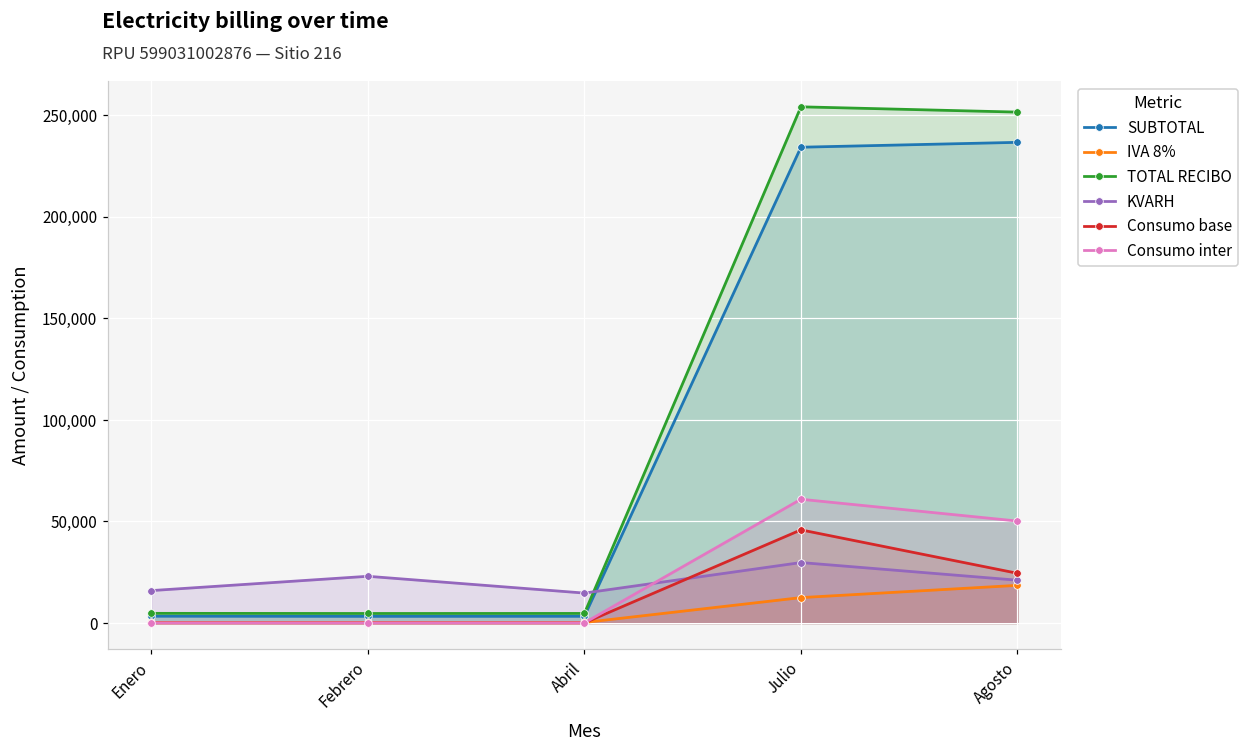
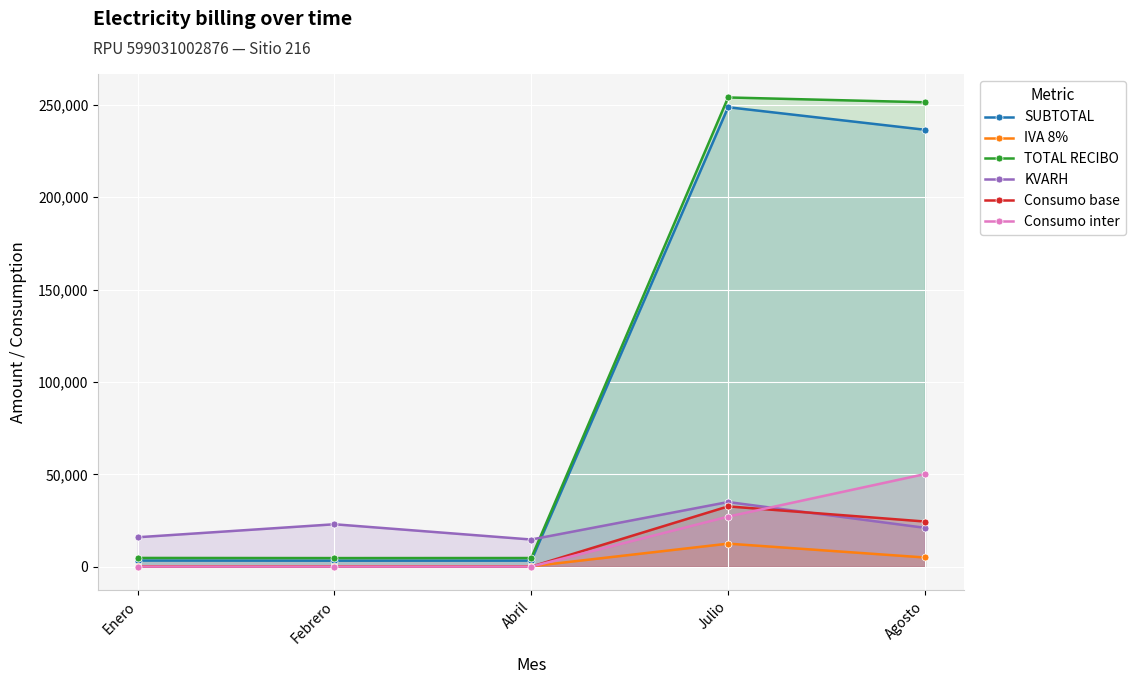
  {
    "SUBTOTAL": {
      "Enero": "3,000",
      "Febrero": "3,000",
      "Abril": "3,000",
-     "Julio": "234,000",
+     "Julio": "249,000",
      "Agosto": "237,000"
    },
    "IVA 8%": {
      "Julio": "13,000",
-     "Agosto": "19,000"
+     "Agosto": "5,000"
    },
    "TOTAL RECIBO": {
      "Enero": "5,000",
      "Febrero": "5,000",
      "Abril": "5,000",
      "Julio": "254,000",
      "Agosto": "251,000"
    },
    "KVARH": {
      "Enero": "16,000",
      "Febrero": "23,000",
      "Abril": "15,000",
-     "Julio": "30,000",
+     "Julio": "35,000",
      "Agosto": "21,000"
    },
    "Consumo base": {
-     "Julio": "46,000",
+     "Julio": "33,000",
      "Agosto": "24,000"
    },
    "Consumo inter": {
-     "Julio": "61,000",
+     "Julio": "27,000",
      "Agosto": "50,000"
    }
  }
